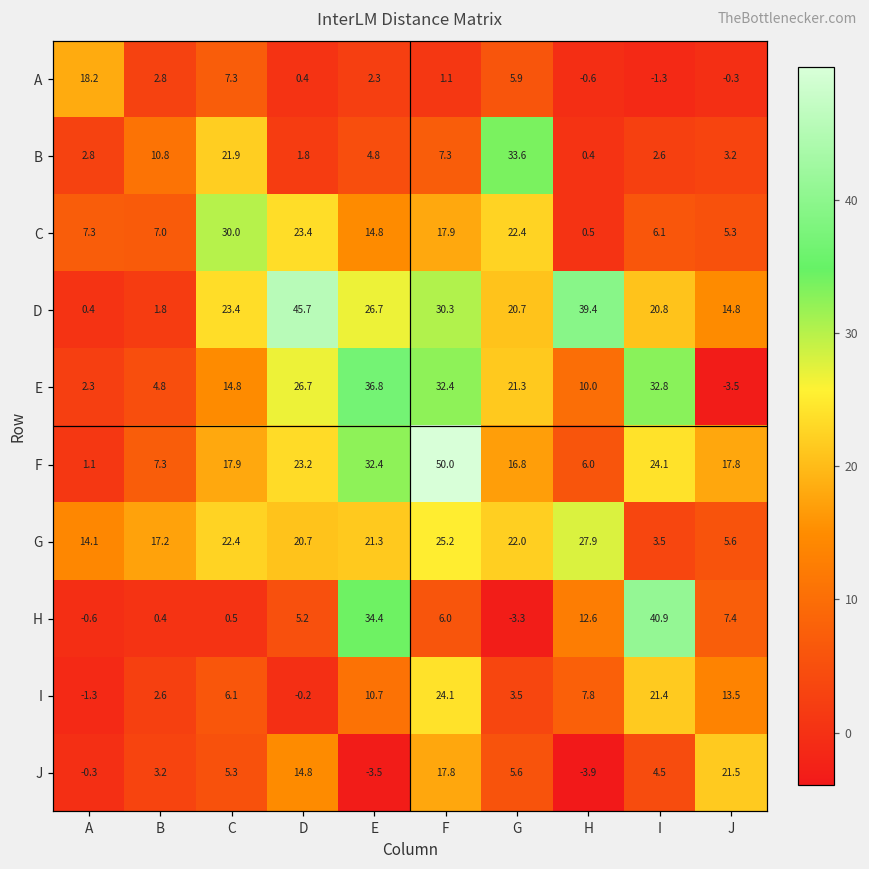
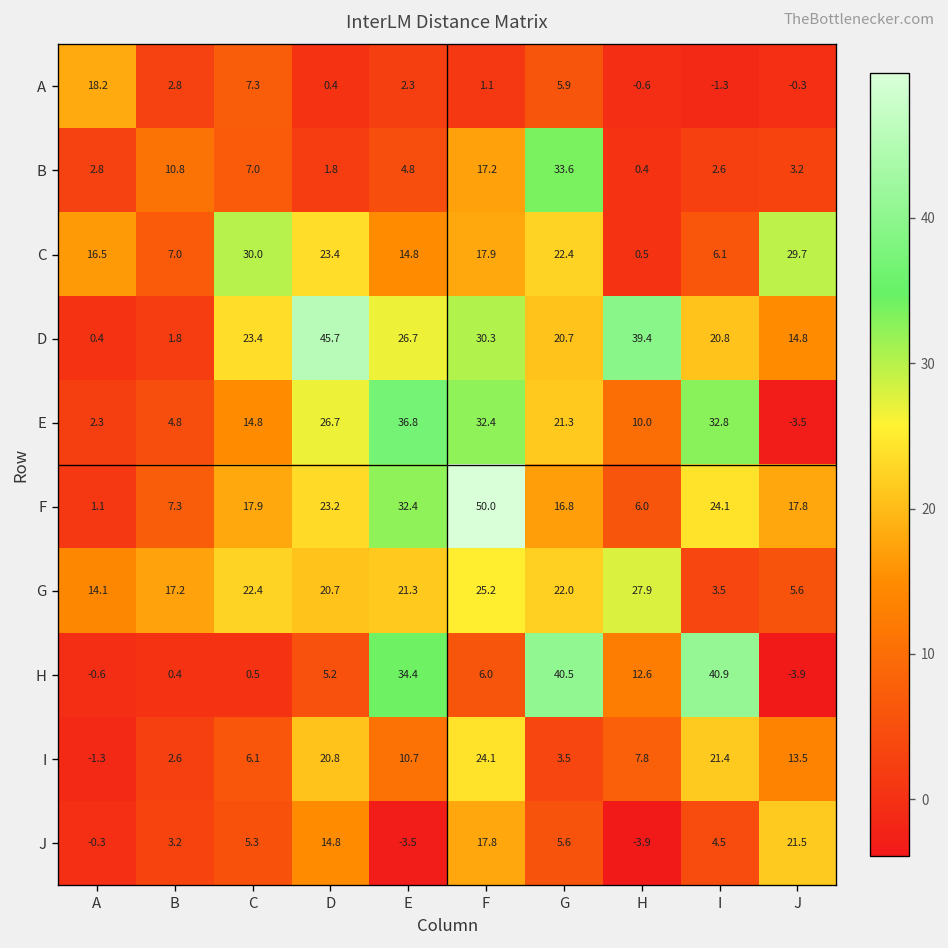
  {
    "A": {
      "A": 18.2,
      "B": 2.8,
      "C": 7.3,
      "D": 0.4,
      "E": 2.3,
      "F": 1.1,
      "G": 5.9,
      "H": -0.6,
      "I": -1.3,
      "J": -0.3
    },
    "B": {
      "A": 2.8,
      "B": 10.8,
-     "C": 21.9,
+     "C": 7.0,
      "D": 1.8,
      "E": 4.8,
-     "F": 7.3,
+     "F": 17.2,
      "G": 33.6,
      "H": 0.4,
      "I": 2.6,
      "J": 3.2
    },
    "C": {
-     "A": 7.3,
+     "A": 16.5,
      "B": 7.0,
      "C": 30.0,
      "D": 23.4,
      "E": 14.8,
      "F": 17.9,
      "G": 22.4,
      "H": 0.5,
      "I": 6.1,
-     "J": 5.3
+     "J": 29.7
    },
    "D": {
      "A": 0.4,
      "B": 1.8,
      "C": 23.4,
      "D": 45.7,
      "E": 26.7,
      "F": 30.3,
      "G": 20.7,
      "H": 39.4,
      "I": 20.8,
      "J": 14.8
    },
    "E": {
      "A": 2.3,
      "B": 4.8,
      "C": 14.8,
      "D": 26.7,
      "E": 36.8,
      "F": 32.4,
      "G": 21.3,
      "H": 10.0,
      "I": 32.8,
      "J": -3.5
    },
    "F": {
      "A": 1.1,
      "B": 7.3,
      "C": 17.9,
      "D": 23.2,
      "E": 32.4,
      "F": 50.0,
      "G": 16.8,
      "H": 6.0,
      "I": 24.1,
      "J": 17.8
    },
    "G": {
      "A": 14.1,
      "B": 17.2,
      "C": 22.4,
      "D": 20.7,
      "E": 21.3,
      "F": 25.2,
      "G": 22.0,
      "H": 27.9,
      "I": 3.5,
      "J": 5.6
    },
    "H": {
      "A": -0.6,
      "B": 0.4,
      "C": 0.5,
      "D": 5.2,
      "E": 34.4,
      "F": 6.0,
-     "G": -3.3,
+     "G": 40.5,
      "H": 12.6,
      "I": 40.9,
-     "J": 7.4
+     "J": -3.9
    },
    "I": {
      "A": -1.3,
      "B": 2.6,
      "C": 6.1,
-     "D": -0.2,
+     "D": 20.8,
      "E": 10.7,
      "F": 24.1,
      "G": 3.5,
      "H": 7.8,
      "I": 21.4,
      "J": 13.5
    },
    "J": {
      "A": -0.3,
      "B": 3.2,
      "C": 5.3,
      "D": 14.8,
      "E": -3.5,
      "F": 17.8,
      "G": 5.6,
      "H": -3.9,
      "I": 4.5,
      "J": 21.5
    }
  }
